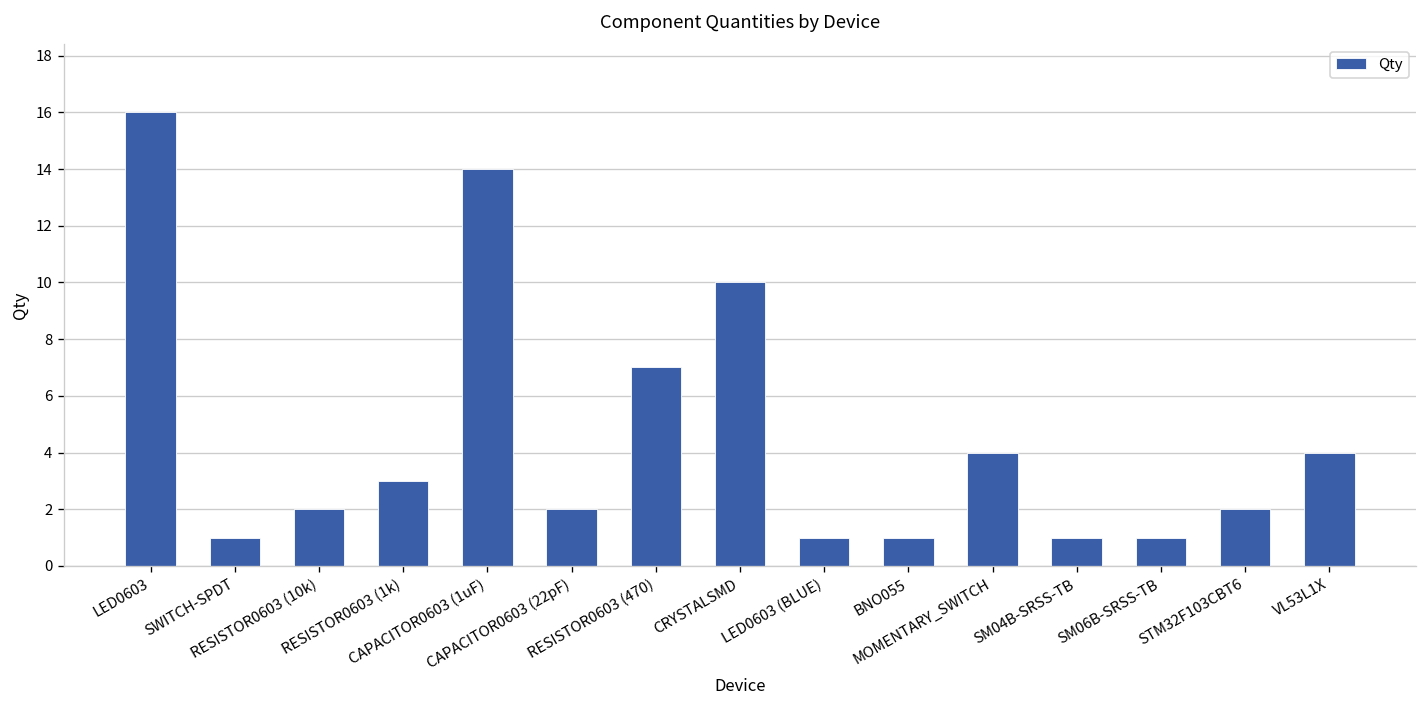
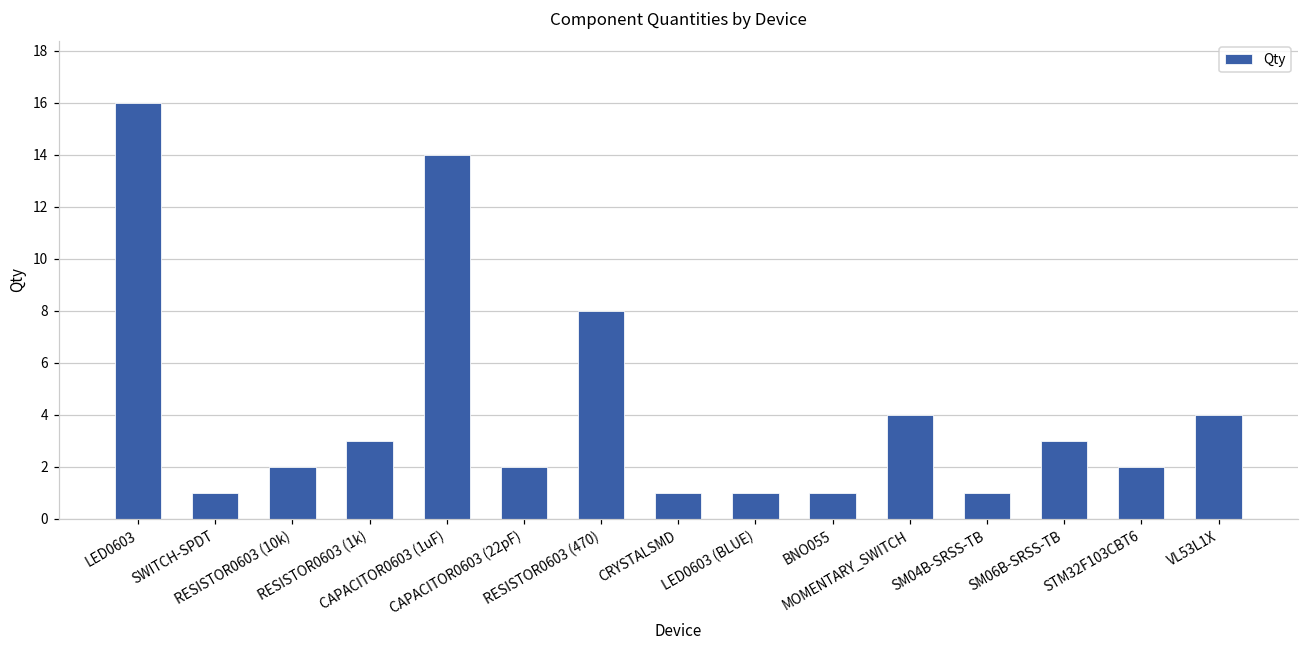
  {
    "LED0603": 16,
    "SWITCH-SPDT": 1,
    "RESISTOR0603 (10k)": 2,
    "RESISTOR0603 (1k)": 3,
    "CAPACITOR0603 (1uF)": 14,
    "CAPACITOR0603 (22pF)": 2,
-   "RESISTOR0603 (470)": 7,
-   "CRYSTALSMD": 10,
+   "RESISTOR0603 (470)": 8,
+   "CRYSTALSMD": 1,
    "LED0603 (BLUE)": 1,
    "BNO055": 1,
    "MOMENTARY_SWITCH": 4,
    "SM04B-SRSS-TB": 1,
-   "SM06B-SRSS-TB": 1,
+   "SM06B-SRSS-TB": 3,
    "STM32F103CBT6": 2,
    "VL53L1X": 4
  }
